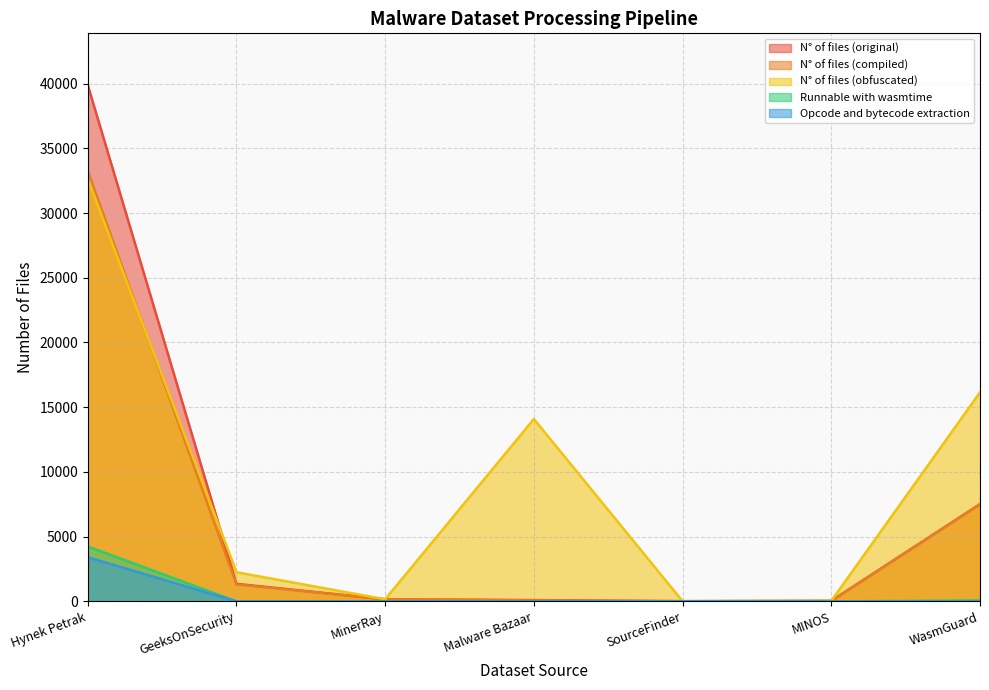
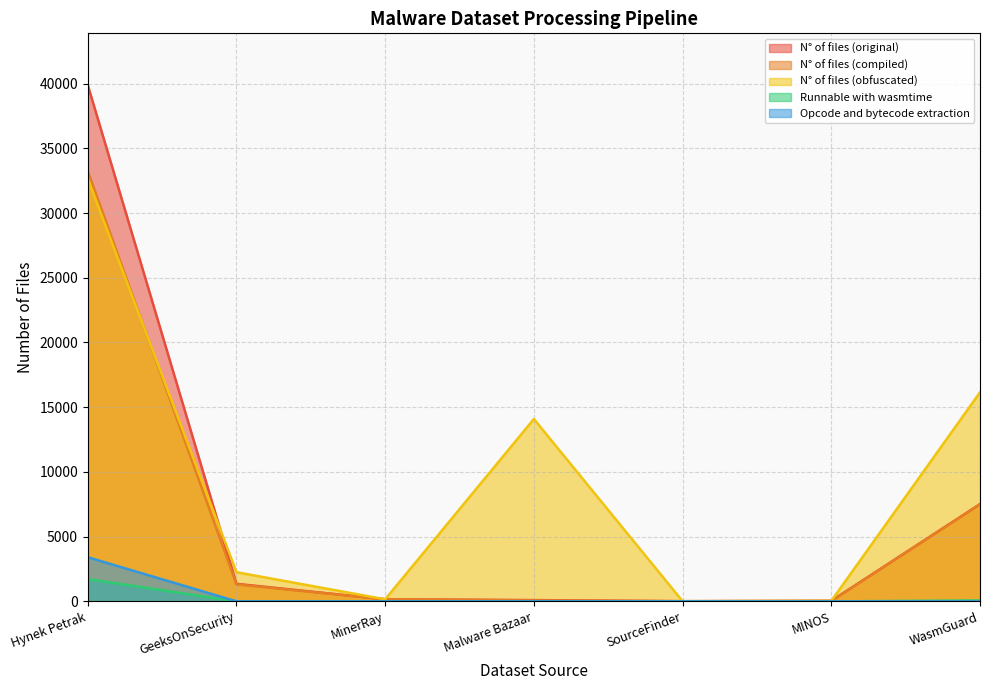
  {
    "N° of files (obfuscated)": {
      "Hynek Petrak": 32700,
      "GeeksOnSecurity": 2300,
      "Malware Bazaar": 14100,
      "WasmGuard": 16100
    },
    "Runnable with wasmtime": {
-     "Hynek Petrak": 4200
+     "Hynek Petrak": 1700
    },
    "Opcode and bytecode extraction": {
      "Hynek Petrak": 3400
    }
  }
